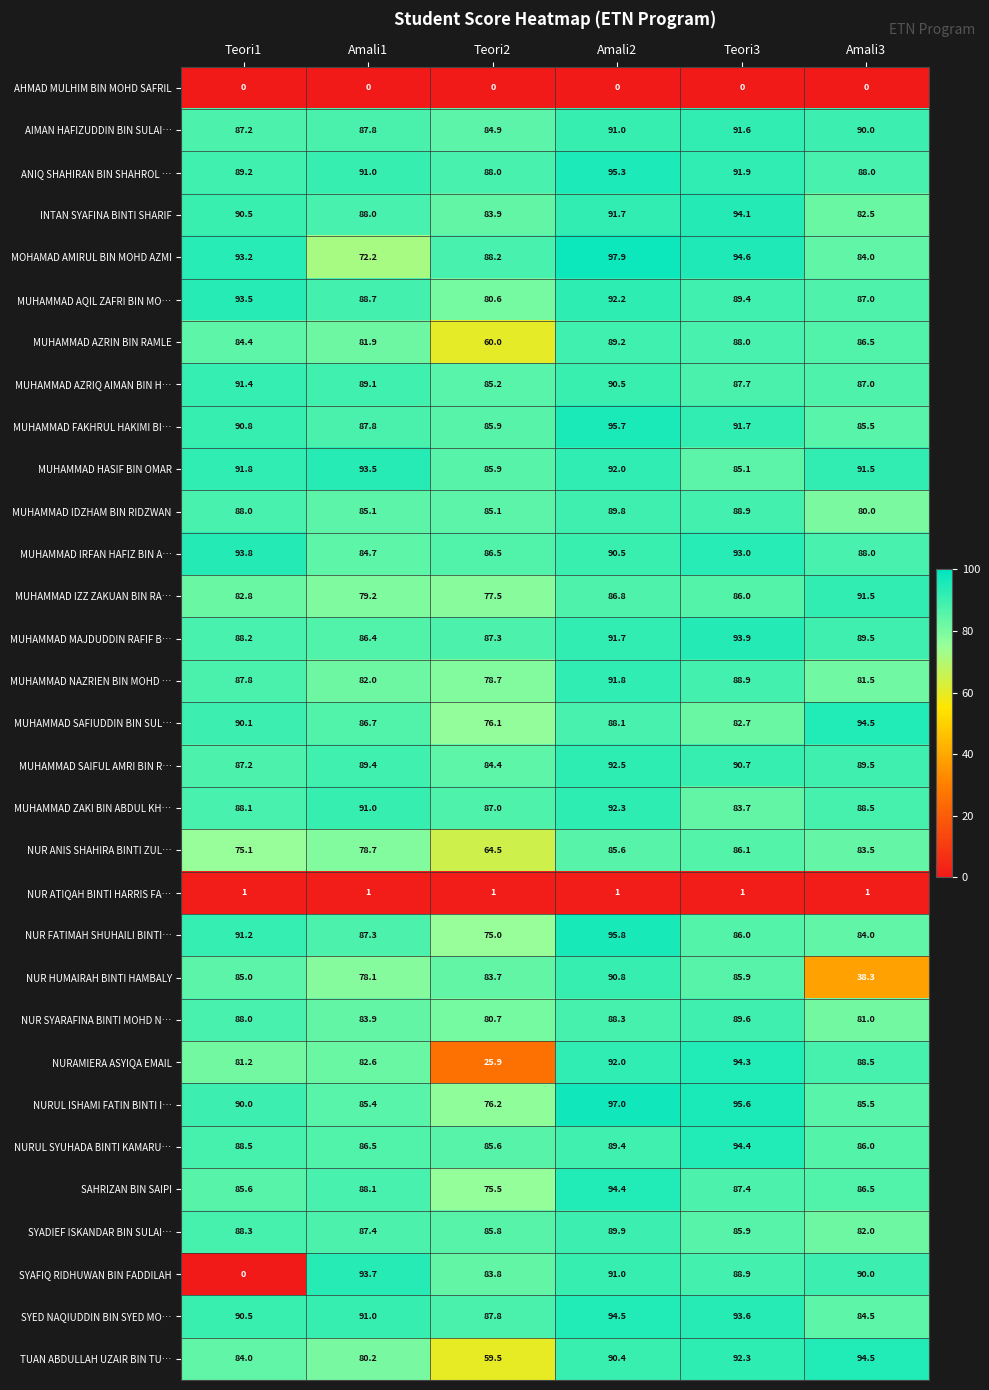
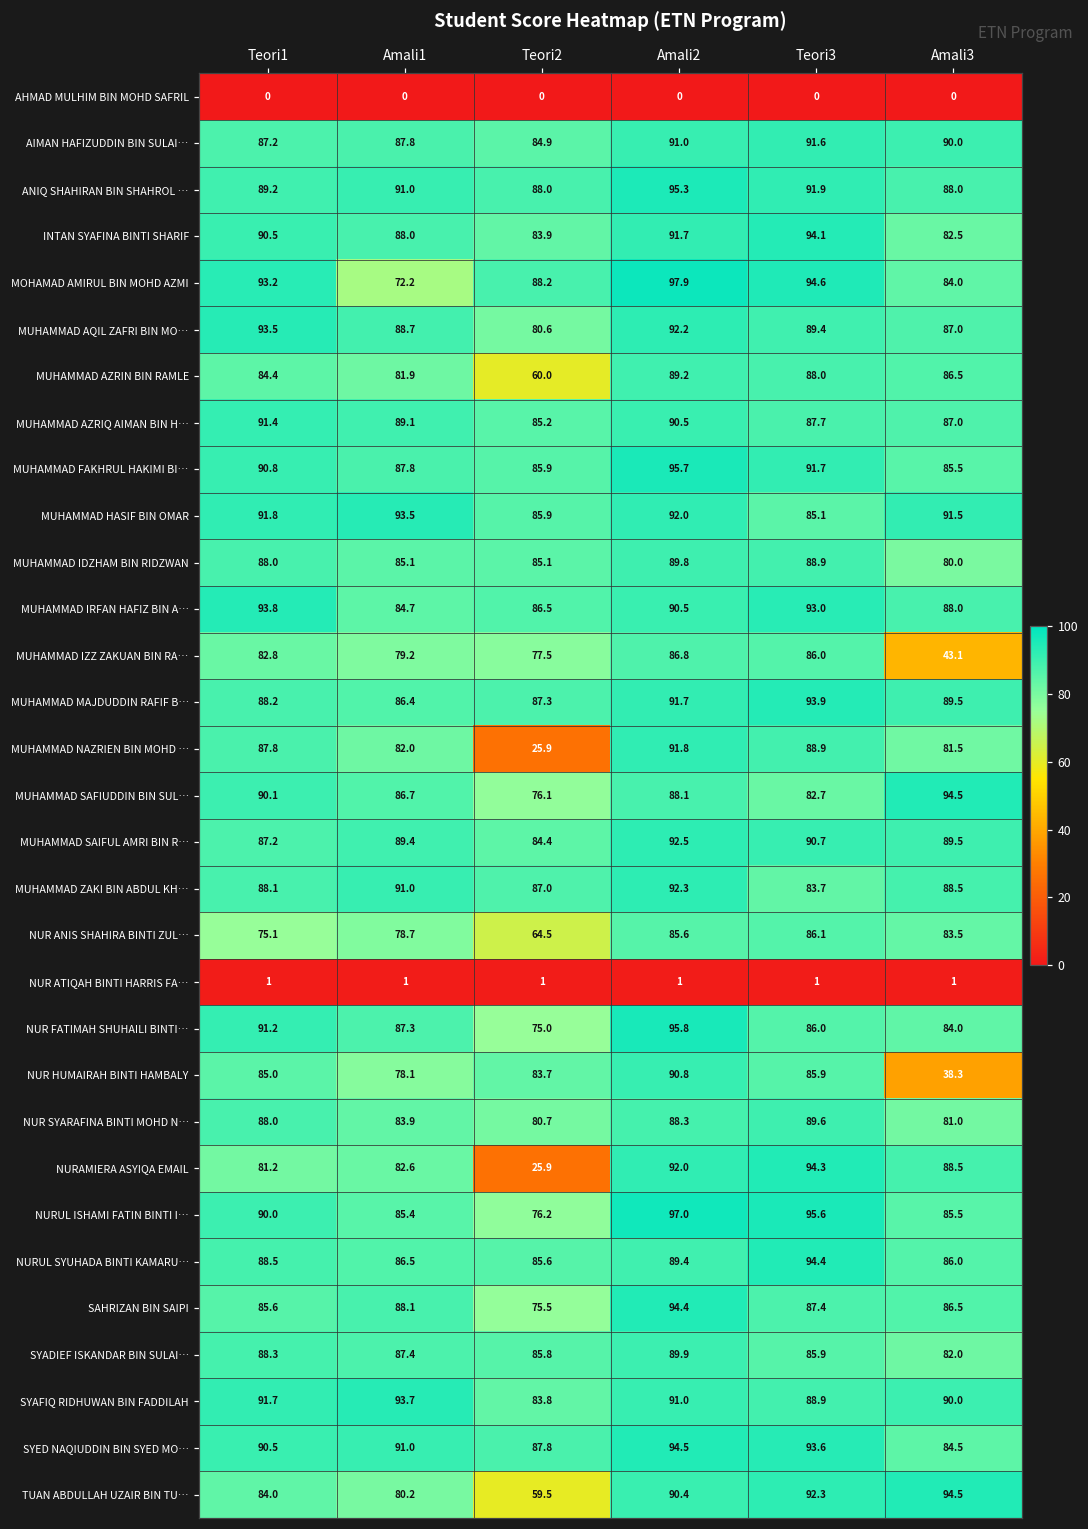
  {
    "AHMAD MULHIM BIN MOHD SAFRIL": {
      "Teori1": 0,
      "Amali1": 0,
      "Teori2": 0,
      "Amali2": 0,
      "Teori3": 0,
      "Amali3": 0
    },
    "AIMAN HAFIZUDDIN BIN SULAI…": {
      "Teori1": 87.2,
      "Amali1": 87.8,
      "Teori2": 84.9,
      "Amali2": 91.0,
      "Teori3": 91.6,
      "Amali3": 90.0
    },
    "ANIQ SHAHIRAN BIN SHAHROL …": {
      "Teori1": 89.2,
      "Amali1": 91.0,
      "Teori2": 88.0,
      "Amali2": 95.3,
      "Teori3": 91.9,
      "Amali3": 88.0
    },
    "INTAN SYAFINA BINTI SHARIF": {
      "Teori1": 90.5,
      "Amali1": 88.0,
      "Teori2": 83.9,
      "Amali2": 91.7,
      "Teori3": 94.1,
      "Amali3": 82.5
    },
    "MOHAMAD AMIRUL BIN MOHD AZMI": {
      "Teori1": 93.2,
      "Amali1": 72.2,
      "Teori2": 88.2,
      "Amali2": 97.9,
      "Teori3": 94.6,
      "Amali3": 84.0
    },
    "MUHAMMAD AQIL ZAFRI BIN MO…": {
      "Teori1": 93.5,
      "Amali1": 88.7,
      "Teori2": 80.6,
      "Amali2": 92.2,
      "Teori3": 89.4,
      "Amali3": 87.0
    },
    "MUHAMMAD AZRIN BIN RAMLE": {
      "Teori1": 84.4,
      "Amali1": 81.9,
      "Teori2": 60.0,
      "Amali2": 89.2,
      "Teori3": 88.0,
      "Amali3": 86.5
    },
    "MUHAMMAD AZRIQ AIMAN BIN H…": {
      "Teori1": 91.4,
      "Amali1": 89.1,
      "Teori2": 85.2,
      "Amali2": 90.5,
      "Teori3": 87.7,
      "Amali3": 87.0
    },
    "MUHAMMAD FAKHRUL HAKIMI BI…": {
      "Teori1": 90.8,
      "Amali1": 87.8,
      "Teori2": 85.9,
      "Amali2": 95.7,
      "Teori3": 91.7,
      "Amali3": 85.5
    },
    "MUHAMMAD HASIF BIN OMAR": {
      "Teori1": 91.8,
      "Amali1": 93.5,
      "Teori2": 85.9,
      "Amali2": 92.0,
      "Teori3": 85.1,
      "Amali3": 91.5
    },
    "MUHAMMAD IDZHAM BIN RIDZWAN": {
      "Teori1": 88.0,
      "Amali1": 85.1,
      "Teori2": 85.1,
      "Amali2": 89.8,
      "Teori3": 88.9,
      "Amali3": 80.0
    },
    "MUHAMMAD IRFAN HAFIZ BIN A…": {
      "Teori1": 93.8,
      "Amali1": 84.7,
      "Teori2": 86.5,
      "Amali2": 90.5,
      "Teori3": 93.0,
      "Amali3": 88.0
    },
    "MUHAMMAD IZZ ZAKUAN BIN RA…": {
      "Teori1": 82.8,
      "Amali1": 79.2,
      "Teori2": 77.5,
      "Amali2": 86.8,
      "Teori3": 86.0,
-     "Amali3": 91.5
+     "Amali3": 43.1
    },
    "MUHAMMAD MAJDUDDIN RAFIF B…": {
      "Teori1": 88.2,
      "Amali1": 86.4,
      "Teori2": 87.3,
      "Amali2": 91.7,
      "Teori3": 93.9,
      "Amali3": 89.5
    },
    "MUHAMMAD NAZRIEN BIN MOHD …": {
      "Teori1": 87.8,
      "Amali1": 82.0,
-     "Teori2": 78.7,
+     "Teori2": 25.9,
      "Amali2": 91.8,
      "Teori3": 88.9,
      "Amali3": 81.5
    },
    "MUHAMMAD SAFIUDDIN BIN SUL…": {
      "Teori1": 90.1,
      "Amali1": 86.7,
      "Teori2": 76.1,
      "Amali2": 88.1,
      "Teori3": 82.7,
      "Amali3": 94.5
    },
    "MUHAMMAD SAIFUL AMRI BIN R…": {
      "Teori1": 87.2,
      "Amali1": 89.4,
      "Teori2": 84.4,
      "Amali2": 92.5,
      "Teori3": 90.7,
      "Amali3": 89.5
    },
    "MUHAMMAD ZAKI BIN ABDUL KH…": {
      "Teori1": 88.1,
      "Amali1": 91.0,
      "Teori2": 87.0,
      "Amali2": 92.3,
      "Teori3": 83.7,
      "Amali3": 88.5
    },
    "NUR ANIS SHAHIRA BINTI ZUL…": {
      "Teori1": 75.1,
      "Amali1": 78.7,
      "Teori2": 64.5,
      "Amali2": 85.6,
      "Teori3": 86.1,
      "Amali3": 83.5
    },
    "NUR ATIQAH BINTI HARRIS FA…": {
      "Teori1": 1,
      "Amali1": 1,
      "Teori2": 1,
      "Amali2": 1,
      "Teori3": 1,
      "Amali3": 1
    },
    "NUR FATIMAH SHUHAILI BINTI…": {
      "Teori1": 91.2,
      "Amali1": 87.3,
      "Teori2": 75.0,
      "Amali2": 95.8,
      "Teori3": 86.0,
      "Amali3": 84.0
    },
    "NUR HUMAIRAH BINTI HAMBALY": {
      "Teori1": 85.0,
      "Amali1": 78.1,
      "Teori2": 83.7,
      "Amali2": 90.8,
      "Teori3": 85.9,
      "Amali3": 38.3
    },
    "NUR SYARAFINA BINTI MOHD N…": {
      "Teori1": 88.0,
      "Amali1": 83.9,
      "Teori2": 80.7,
      "Amali2": 88.3,
      "Teori3": 89.6,
      "Amali3": 81.0
    },
    "NURAMIERA ASYIQA EMAIL": {
      "Teori1": 81.2,
      "Amali1": 82.6,
      "Teori2": 25.9,
      "Amali2": 92.0,
      "Teori3": 94.3,
      "Amali3": 88.5
    },
    "NURUL ISHAMI FATIN BINTI I…": {
      "Teori1": 90.0,
      "Amali1": 85.4,
      "Teori2": 76.2,
      "Amali2": 97.0,
      "Teori3": 95.6,
      "Amali3": 85.5
    },
    "NURUL SYUHADA BINTI KAMARU…": {
      "Teori1": 88.5,
      "Amali1": 86.5,
      "Teori2": 85.6,
      "Amali2": 89.4,
      "Teori3": 94.4,
      "Amali3": 86.0
    },
    "SAHRIZAN BIN SAIPI": {
      "Teori1": 85.6,
      "Amali1": 88.1,
      "Teori2": 75.5,
      "Amali2": 94.4,
      "Teori3": 87.4,
      "Amali3": 86.5
    },
    "SYADIEF ISKANDAR BIN SULAI…": {
      "Teori1": 88.3,
      "Amali1": 87.4,
      "Teori2": 85.8,
      "Amali2": 89.9,
      "Teori3": 85.9,
      "Amali3": 82.0
    },
    "SYAFIQ RIDHUWAN BIN FADDILAH": {
-     "Teori1": 0,
+     "Teori1": 91.7,
      "Amali1": 93.7,
      "Teori2": 83.8,
      "Amali2": 91.0,
      "Teori3": 88.9,
      "Amali3": 90.0
    },
    "SYED NAQIUDDIN BIN SYED MO…": {
      "Teori1": 90.5,
      "Amali1": 91.0,
      "Teori2": 87.8,
      "Amali2": 94.5,
      "Teori3": 93.6,
      "Amali3": 84.5
    },
    "TUAN ABDULLAH UZAIR BIN TU…": {
      "Teori1": 84.0,
      "Amali1": 80.2,
      "Teori2": 59.5,
      "Amali2": 90.4,
      "Teori3": 92.3,
      "Amali3": 94.5
    }
  }
